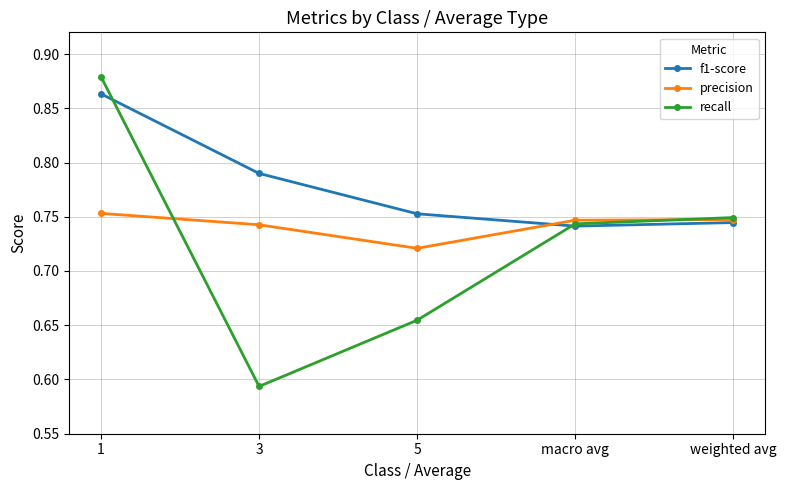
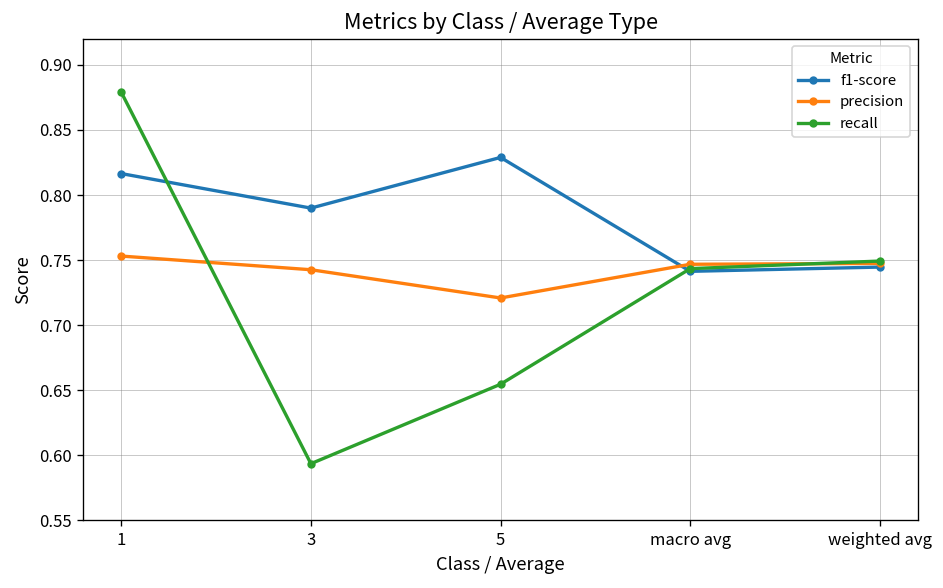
  {
    "f1-score": {
-     "1": 0.863,
+     "1": 0.816,
      "3": 0.790,
-     "5": 0.753,
+     "5": 0.829,
      "weighted avg": 0.745
    },
    "precision": {
      "1": 0.753,
      "3": 0.743,
      "5": 0.721,
      "macro avg": 0.747
    },
    "recall": {
      "1": 0.879,
      "3": 0.594,
      "5": 0.655
    }
  }
